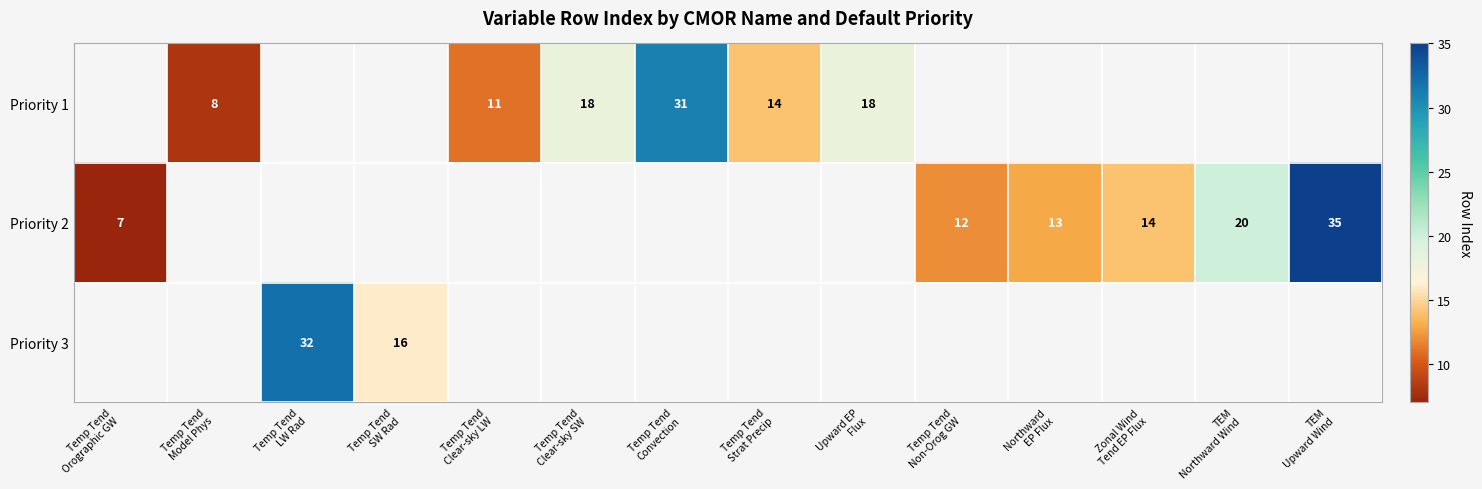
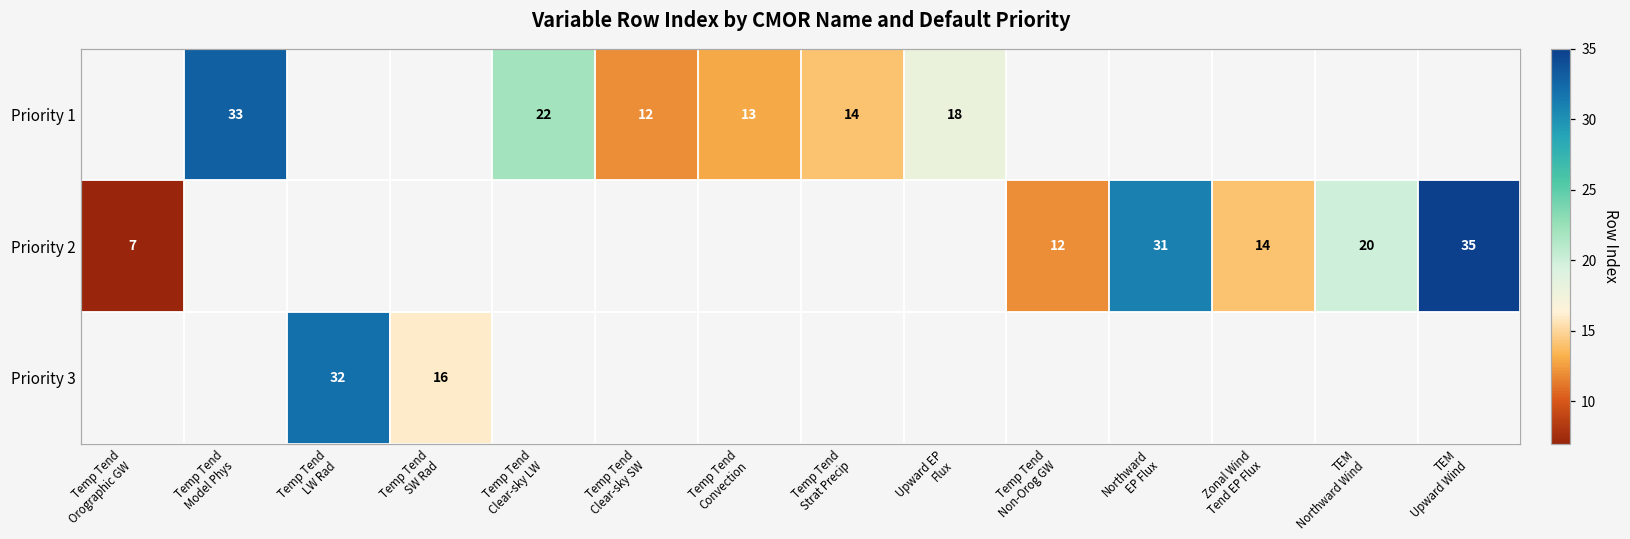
  {
    "Priority 1": {
-     "Temp Tend Model Phys": 8,
-     "Temp Tend Clear-sky LW": 11,
-     "Temp Tend Clear-sky SW": 18,
-     "Temp Tend Convection": 31,
+     "Temp Tend Model Phys": 33,
+     "Temp Tend Clear-sky LW": 22,
+     "Temp Tend Clear-sky SW": 12,
+     "Temp Tend Convection": 13,
      "Temp Tend Strat Precip": 14,
      "Upward EP Flux": 18
    },
    "Priority 2": {
      "Temp Tend Orographic GW": 7,
      "Temp Tend Non-Orog GW": 12,
-     "Northward EP Flux": 13,
+     "Northward EP Flux": 31,
      "Zonal Wind Tend EP Flux": 14,
      "TEM Northward Wind": 20,
      "TEM Upward Wind": 35
    },
    "Priority 3": {
      "Temp Tend LW Rad": 32,
      "Temp Tend SW Rad": 16
    }
  }
